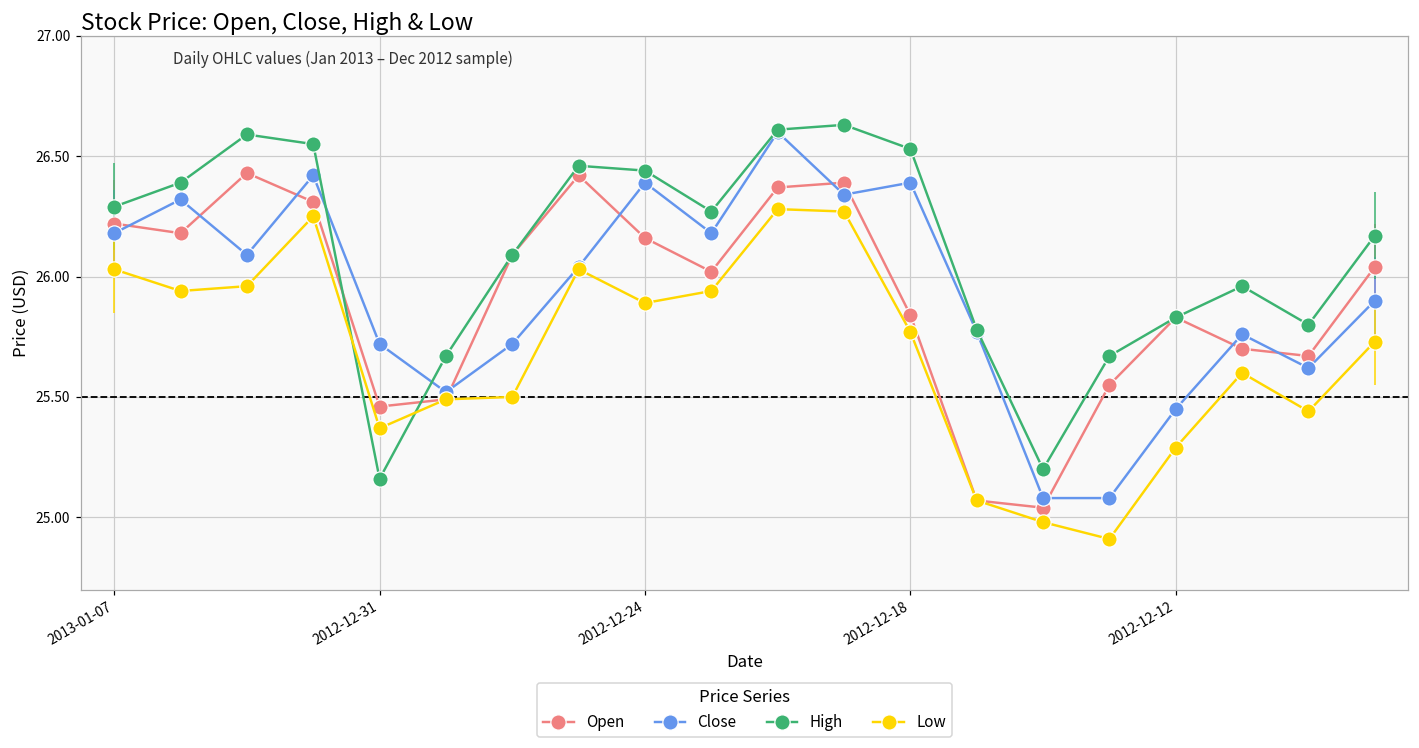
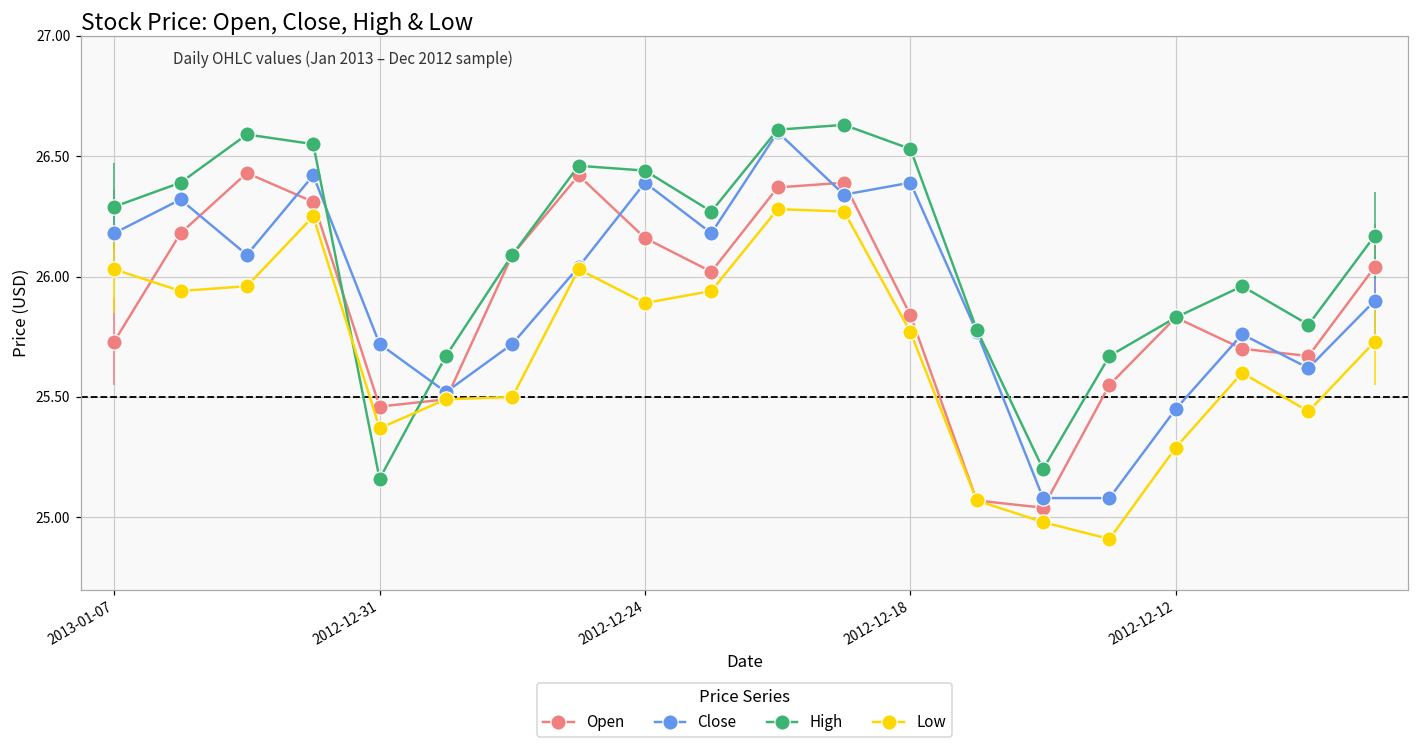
  {
    "Open": {
-     "2013-01-07": 26.22,
+     "2013-01-07": 25.73,
      "2012-12-31": 25.46,
      "2012-12-24": 26.16,
      "2012-12-18": 25.84
    },
    "Close": {
      "2013-01-07": 26.18,
      "2012-12-31": 25.72,
      "2012-12-24": 26.39,
      "2012-12-18": 26.39,
      "2012-12-12": 25.45
    },
    "High": {
      "2013-01-07": 26.29,
      "2012-12-31": 25.16,
      "2012-12-24": 26.44,
      "2012-12-18": 26.53
    },
    "Low": {
      "2013-01-07": 26.03,
      "2012-12-31": 25.37,
      "2012-12-24": 25.89,
      "2012-12-18": 25.77,
      "2012-12-12": 25.29
    }
  }
